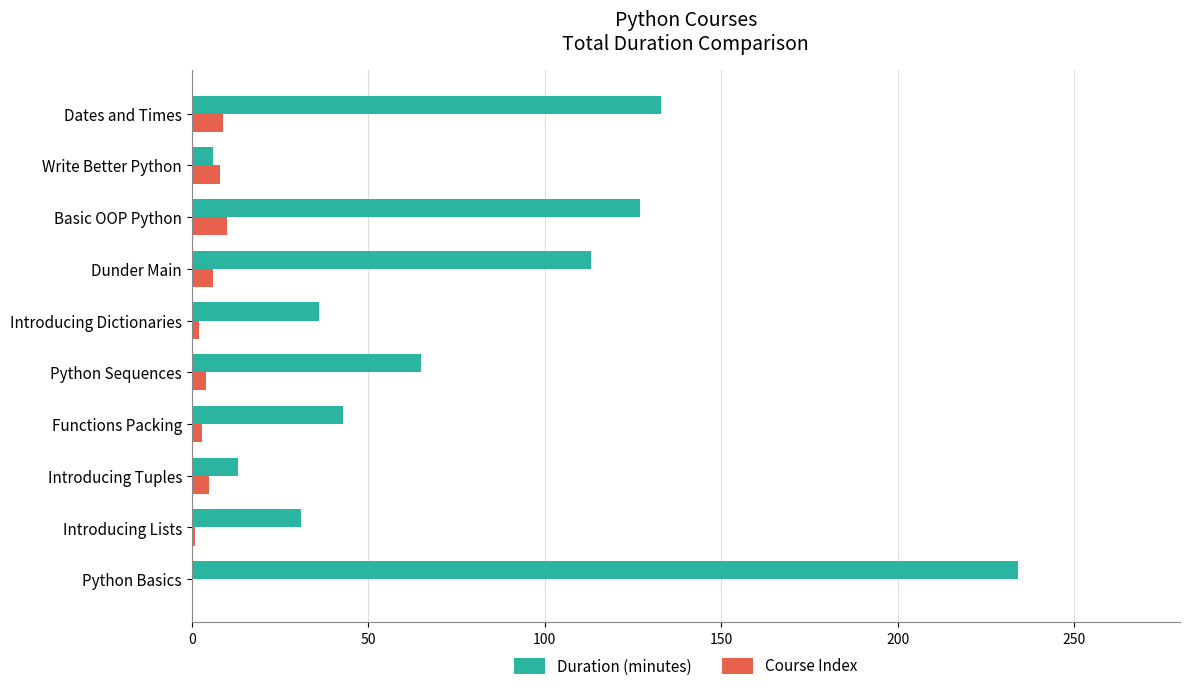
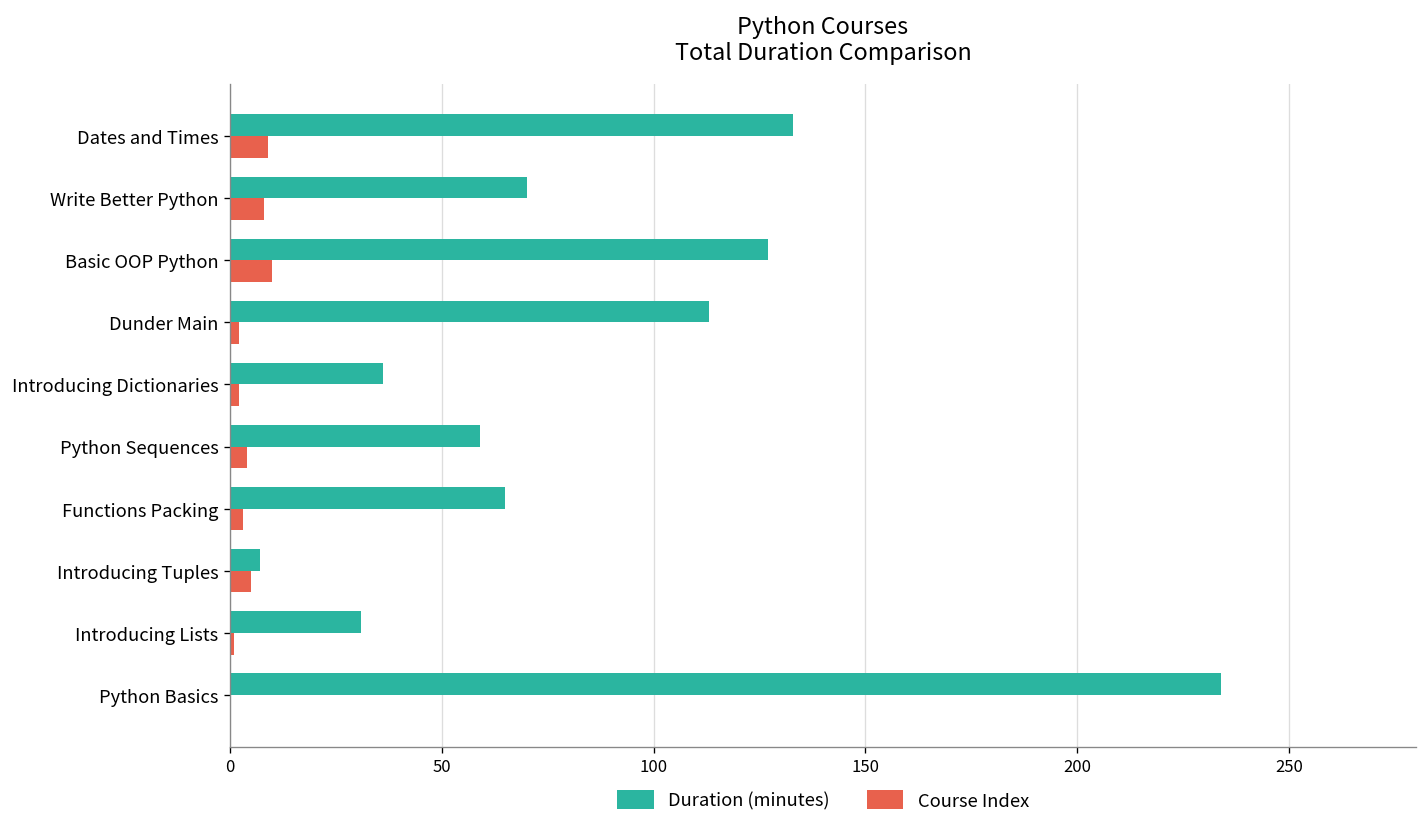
  {
    "Duration (minutes)": {
      "Dates and Times": 133,
-     "Write Better Python": 6,
+     "Write Better Python": 70,
      "Basic OOP Python": 127,
      "Dunder Main": 113,
      "Introducing Dictionaries": 36,
-     "Python Sequences": 65,
-     "Functions Packing": 43,
-     "Introducing Tuples": 13,
+     "Python Sequences": 59,
+     "Functions Packing": 65,
+     "Introducing Tuples": 7,
      "Introducing Lists": 31,
      "Python Basics": 234
    },
    "Course Index": {
      "Dates and Times": 9,
      "Write Better Python": 8,
      "Basic OOP Python": 10,
-     "Dunder Main": 6,
+     "Dunder Main": 2,
      "Introducing Dictionaries": 2,
      "Python Sequences": 4,
      "Functions Packing": 3,
      "Introducing Tuples": 5,
      "Introducing Lists": 1,
      "Python Basics": 0
    }
  }
